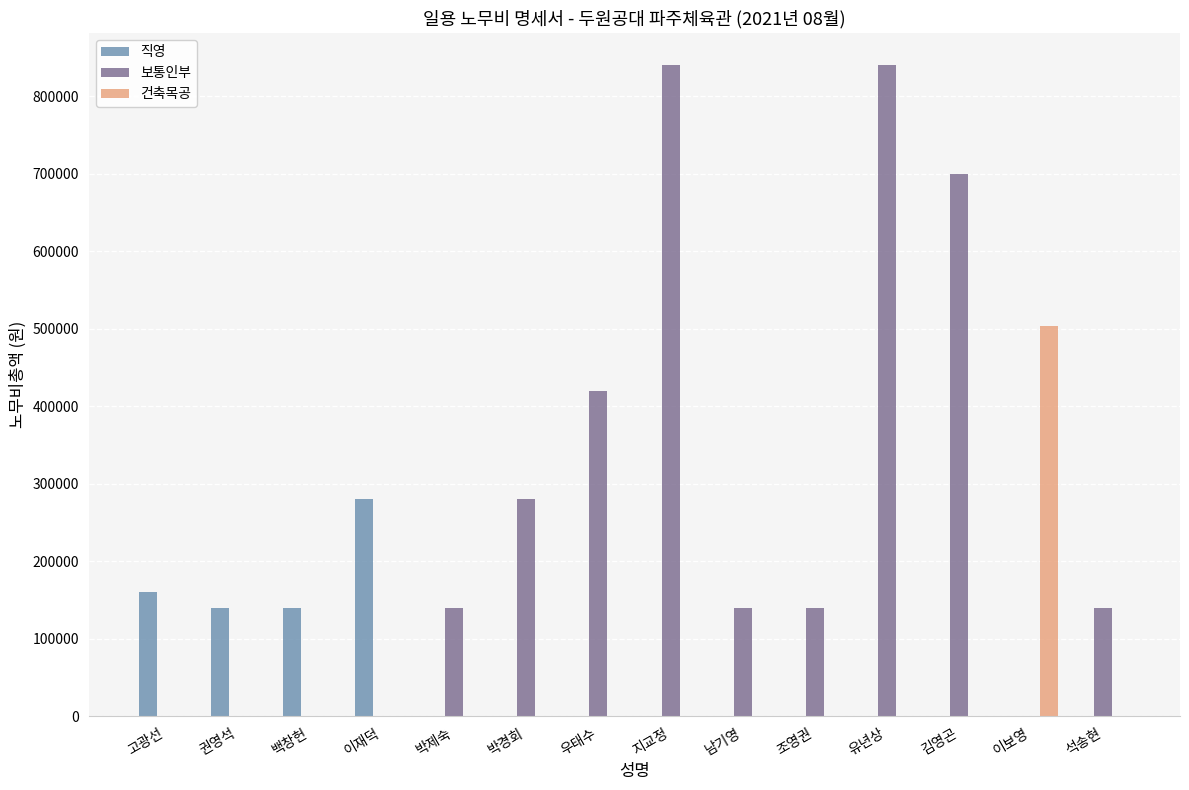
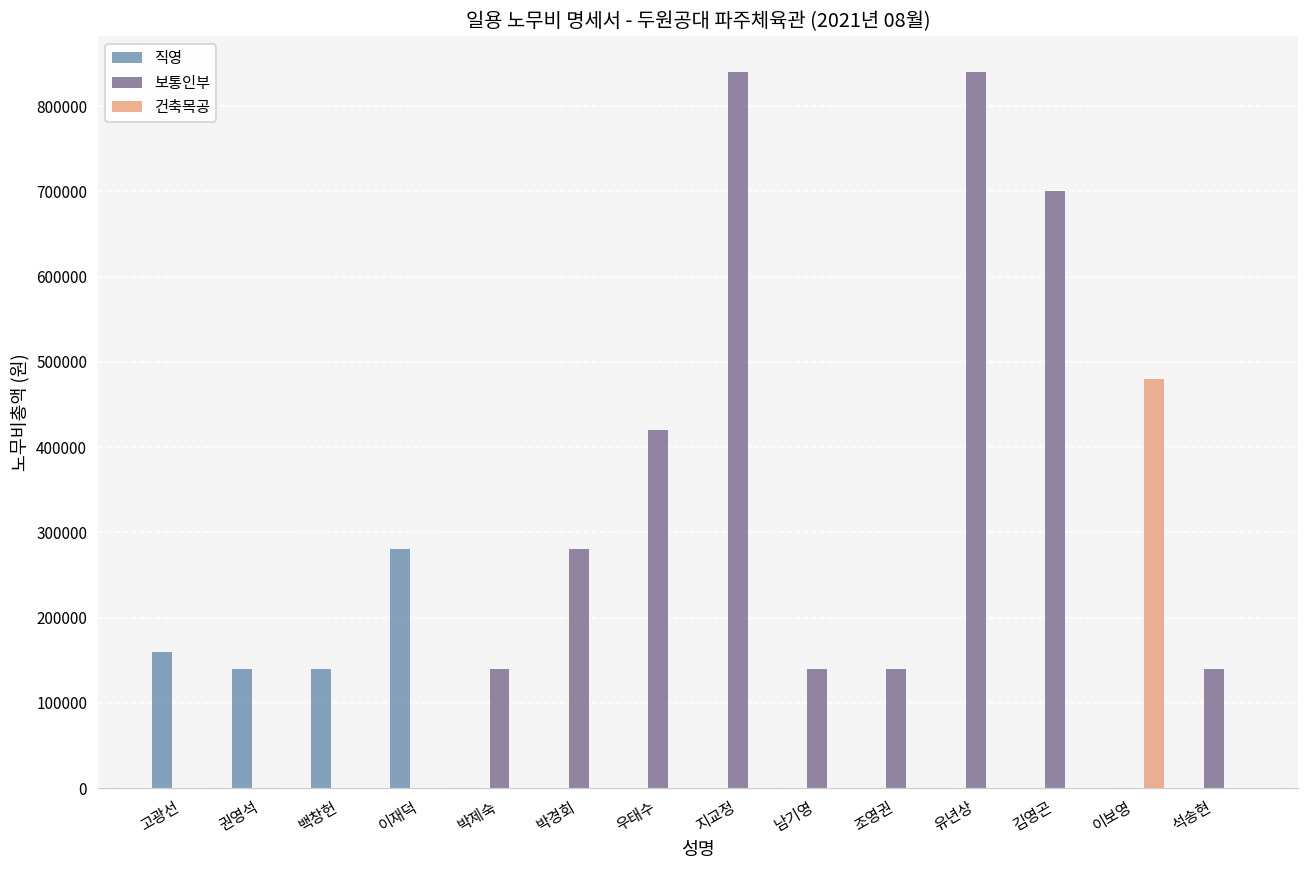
  {
    "건축목공": {
      "고광선": 0,
      "권영석": 0,
      "백창헌": 0,
      "이재덕": 0,
      "박제숙": 0,
      "박경회": 0,
      "우태수": 0,
      "지교정": 0,
      "남기영": 0,
      "조영권": 0,
      "유년상": 0,
      "김영곤": 0,
-     "이보영": 500000,
+     "이보영": 480000,
      "석송현": 0
    }
  }
